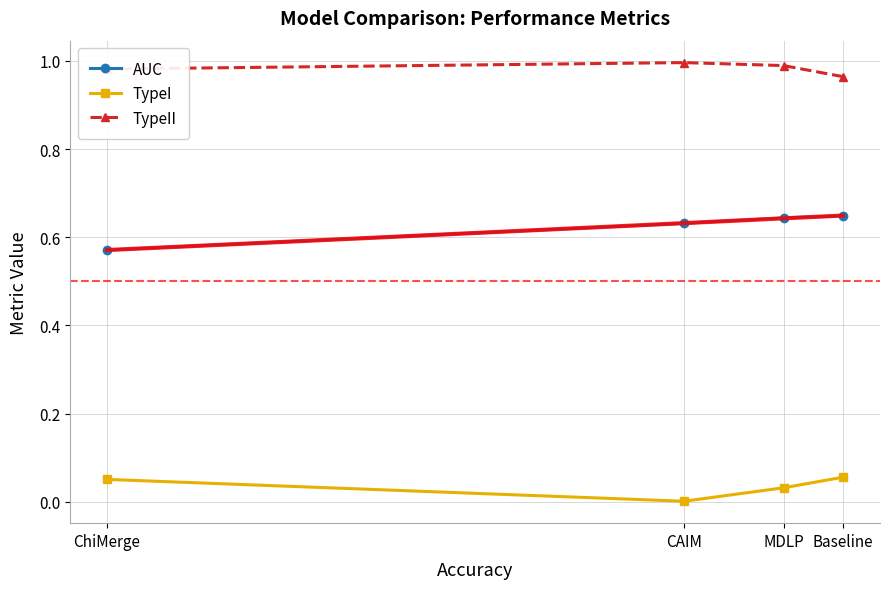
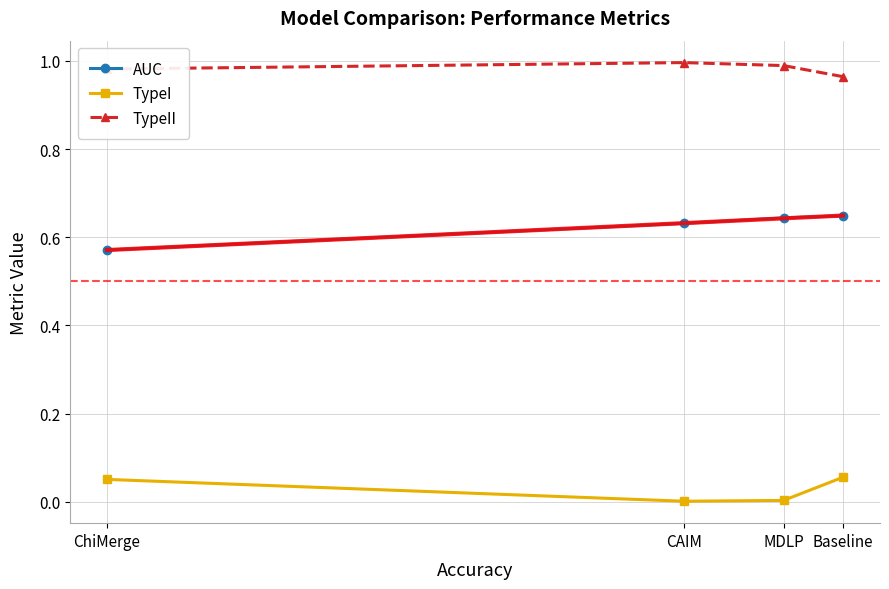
  {
    "TypeI": {
      "ChiMerge": 0.05,
      "CAIM": 0.00,
-     "MDLP": 0.03,
+     "MDLP": 0.00,
      "Baseline": 0.06
    },
    "TypeII": {
      "CAIM": 1.00,
      "MDLP": 0.99,
      "Baseline": 0.96
    }
  }
